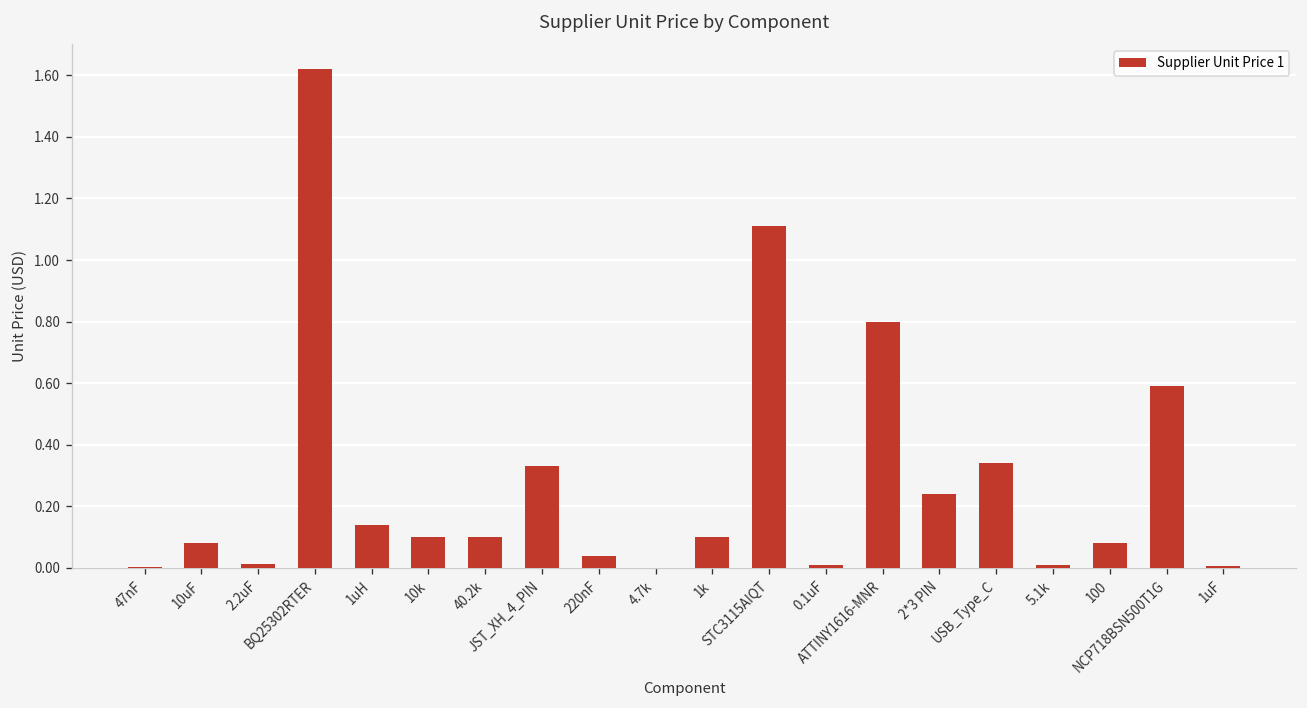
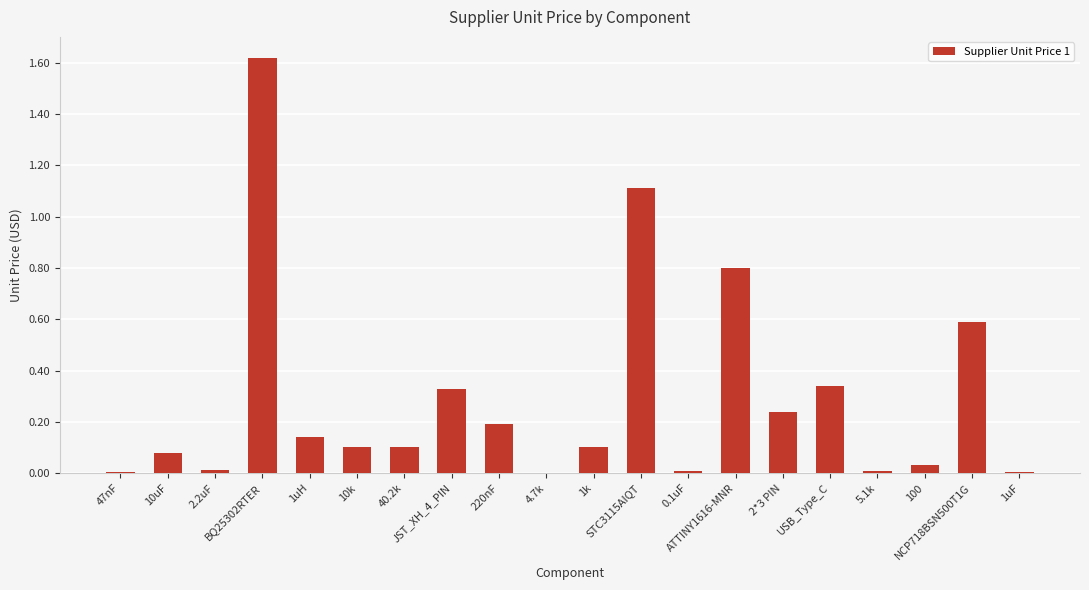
  {
    "10uF": 0.08,
    "2.2uF": 0.01,
    "BQ25302RTER": 1.62,
    "1uH": 0.14,
    "10k": 0.10,
    "40.2k": 0.10,
    "JST_XH_4_PIN": 0.33,
-   "220nF": 0.04,
+   "220nF": 0.19,
    "1k": 0.10,
    "STC3115AIQT": 1.11,
    "ATTINY1616-MNR": 0.80,
    "2*3 PIN": 0.24,
    "USB_Type_C": 0.34,
-   "100": 0.08,
+   "100": 0.03,
    "NCP718BSN500T1G": 0.59
  }
